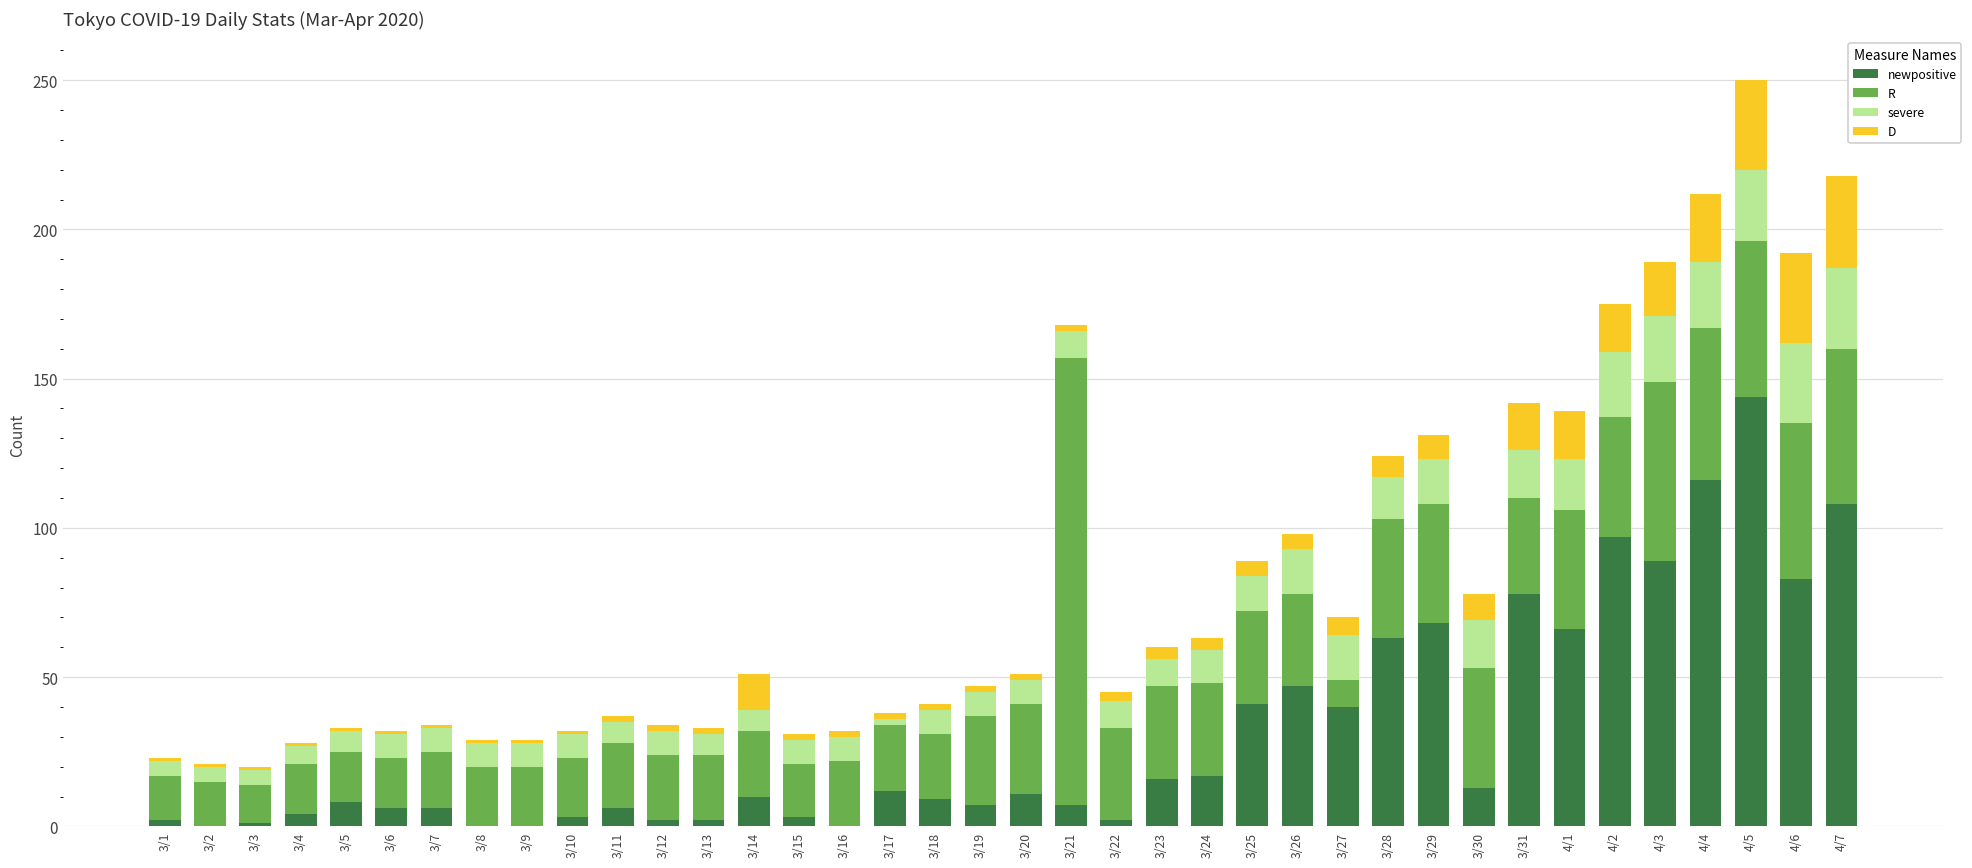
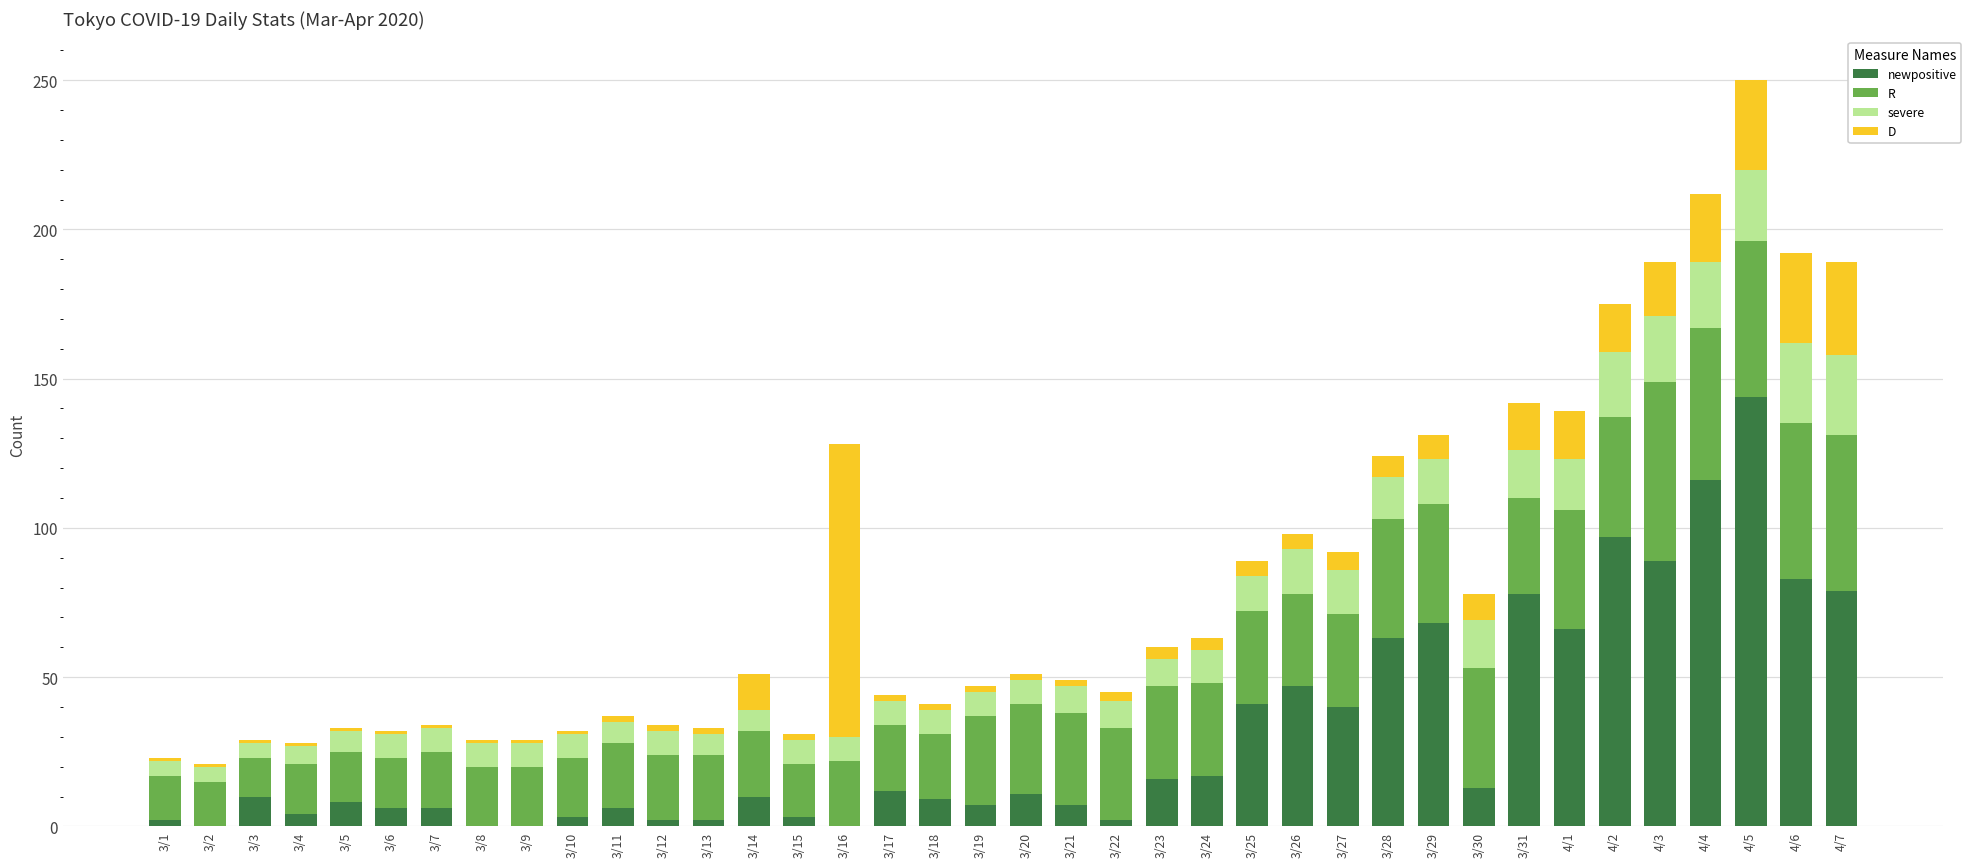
  {
    "newpositive": {
      "3/1": 2,
      "3/2": 0,
-     "3/3": 1,
+     "3/3": 10,
      "3/4": 4,
      "3/5": 8,
      "3/6": 6,
      "3/7": 6,
      "3/8": 0,
      "3/9": 0,
      "3/10": 3,
      "3/11": 6,
      "3/12": 2,
      "3/13": 2,
      "3/14": 10,
      "3/15": 3,
      "3/16": 0,
      "3/17": 12,
      "3/18": 9,
      "3/19": 7,
      "3/20": 11,
      "3/21": 7,
      "3/22": 2,
      "3/23": 16,
      "3/24": 17,
      "3/25": 41,
      "3/26": 47,
      "3/27": 40,
      "3/28": 63,
      "3/29": 68,
      "3/30": 13,
      "3/31": 78,
      "4/1": 66,
      "4/2": 97,
      "4/3": 89,
      "4/4": 116,
      "4/5": 144,
      "4/6": 83,
-     "4/7": 108
+     "4/7": 79
    },
    "R": {
      "3/1": 15,
      "3/2": 15,
      "3/3": 13,
      "3/4": 17,
      "3/5": 17,
      "3/6": 17,
      "3/7": 19,
      "3/8": 20,
      "3/9": 20,
      "3/10": 20,
      "3/11": 22,
      "3/12": 22,
      "3/13": 22,
      "3/14": 22,
      "3/15": 18,
      "3/16": 22,
      "3/17": 22,
      "3/18": 22,
      "3/19": 30,
      "3/20": 30,
-     "3/21": 150,
+     "3/21": 31,
      "3/22": 31,
      "3/23": 31,
      "3/24": 31,
      "3/25": 31,
      "3/26": 31,
-     "3/27": 9,
+     "3/27": 31,
      "3/28": 40,
      "3/29": 40,
      "3/30": 40,
      "3/31": 32,
      "4/1": 40,
      "4/2": 40,
      "4/3": 60,
      "4/4": 51,
      "4/5": 52,
      "4/6": 52,
      "4/7": 52
    },
    "severe": {
      "3/1": 5,
      "3/2": 5,
      "3/3": 5,
      "3/4": 6,
      "3/5": 7,
      "3/6": 8,
      "3/7": 8,
      "3/8": 8,
      "3/9": 8,
      "3/10": 8,
      "3/11": 7,
      "3/12": 8,
      "3/13": 7,
      "3/14": 7,
      "3/15": 8,
      "3/16": 8,
-     "3/17": 2,
+     "3/17": 8,
      "3/18": 8,
      "3/19": 8,
      "3/20": 8,
      "3/21": 9,
      "3/22": 9,
      "3/23": 9,
      "3/24": 11,
      "3/25": 12,
      "3/26": 15,
      "3/27": 15,
      "3/28": 14,
      "3/29": 15,
      "3/30": 16,
      "3/31": 16,
      "4/1": 17,
      "4/2": 22,
      "4/3": 22,
      "4/4": 22,
      "4/5": 24,
      "4/6": 27,
      "4/7": 27
    },
    "D": {
      "3/1": 1,
      "3/2": 1,
      "3/3": 1,
      "3/4": 1,
      "3/5": 1,
      "3/6": 1,
      "3/7": 1,
      "3/8": 1,
      "3/9": 1,
      "3/10": 1,
      "3/11": 2,
      "3/12": 2,
      "3/13": 2,
      "3/14": 12,
      "3/15": 2,
-     "3/16": 2,
+     "3/16": 98,
      "3/17": 2,
      "3/18": 2,
      "3/19": 2,
      "3/20": 2,
      "3/21": 2,
      "3/22": 3,
      "3/23": 4,
      "3/24": 4,
      "3/25": 5,
      "3/26": 5,
      "3/27": 6,
      "3/28": 7,
      "3/29": 8,
      "3/30": 9,
      "3/31": 16,
      "4/1": 16,
      "4/2": 16,
      "4/3": 18,
      "4/4": 23,
      "4/5": 30,
      "4/6": 30,
      "4/7": 31
    }
  }
